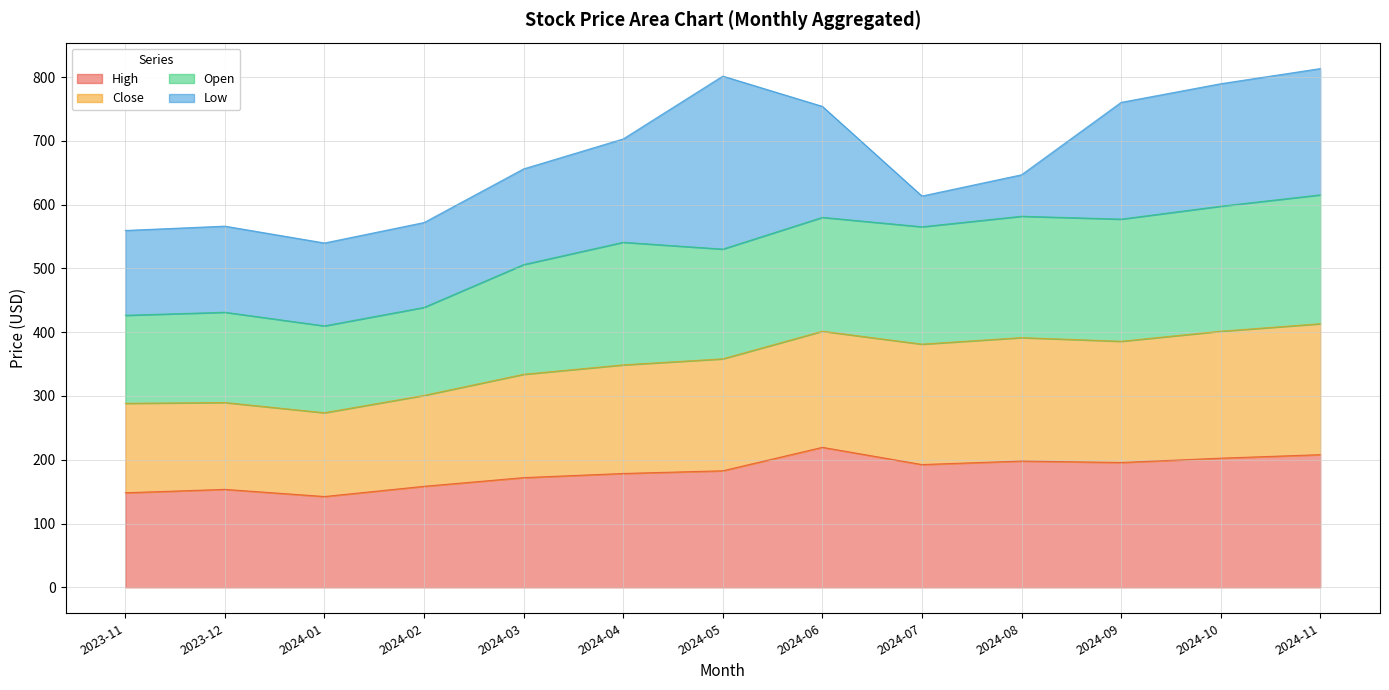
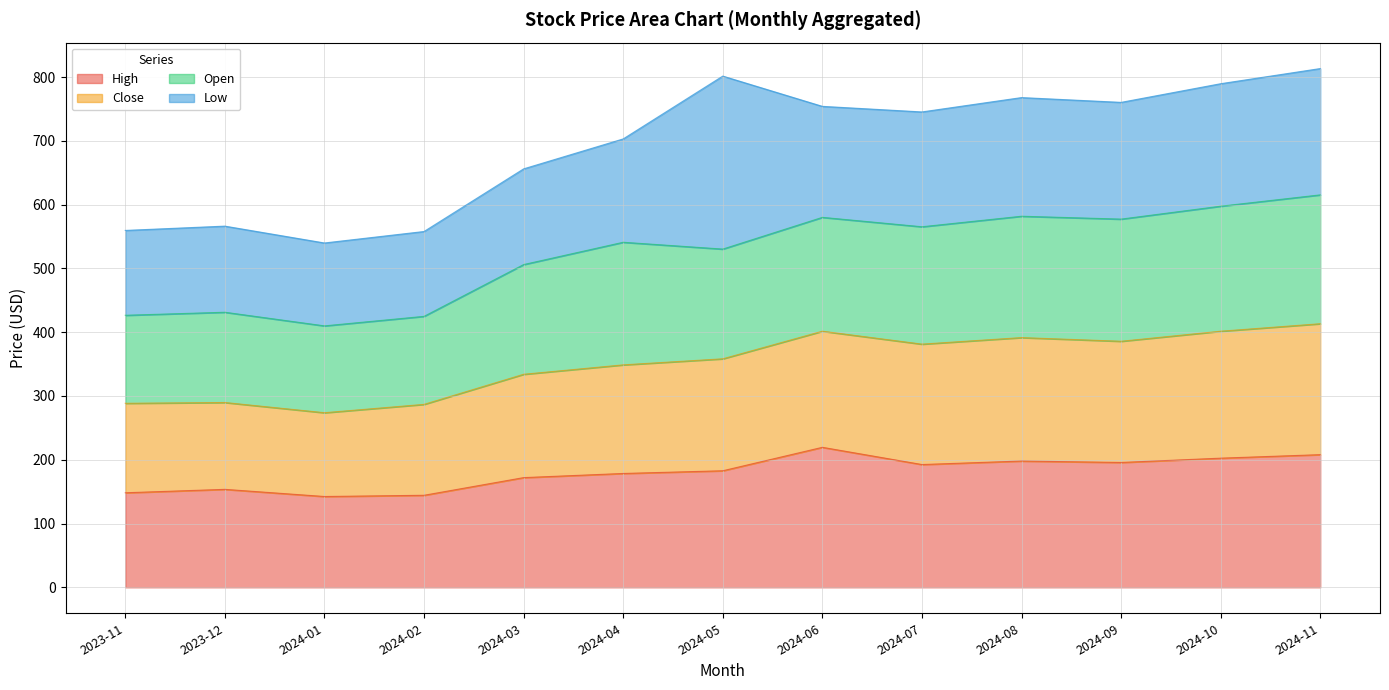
  {
    "High": {
      "2023-11": 150,
      "2023-12": 150,
      "2024-01": 140,
-     "2024-02": 160,
+     "2024-02": 140,
      "2024-03": 170,
      "2024-04": 180,
      "2024-05": 180,
      "2024-06": 220,
      "2024-07": 190,
      "2024-08": 200,
      "2024-09": 200,
      "2024-10": 200,
      "2024-11": 210
    },
    "Close": {
      "2023-11": 140,
      "2023-12": 140,
      "2024-01": 130,
      "2024-02": 140,
      "2024-03": 160,
      "2024-04": 170,
      "2024-05": 180,
      "2024-06": 180,
      "2024-07": 190,
      "2024-08": 190,
      "2024-09": 190,
      "2024-10": 200,
      "2024-11": 210
    },
    "Open": {
      "2023-11": 140,
      "2023-12": 140,
      "2024-01": 140,
      "2024-02": 140,
      "2024-03": 170,
      "2024-04": 190,
      "2024-05": 170,
      "2024-06": 180,
      "2024-07": 180,
      "2024-08": 190,
      "2024-09": 190,
      "2024-10": 200,
      "2024-11": 200
    },
    "Low": {
      "2023-11": 130,
      "2023-12": 140,
      "2024-01": 130,
      "2024-02": 130,
      "2024-03": 150,
      "2024-04": 160,
      "2024-05": 270,
      "2024-06": 170,
-     "2024-07": 50,
-     "2024-08": 70,
+     "2024-07": 180,
+     "2024-08": 190,
      "2024-09": 180,
      "2024-10": 190,
      "2024-11": 200
    }
  }
